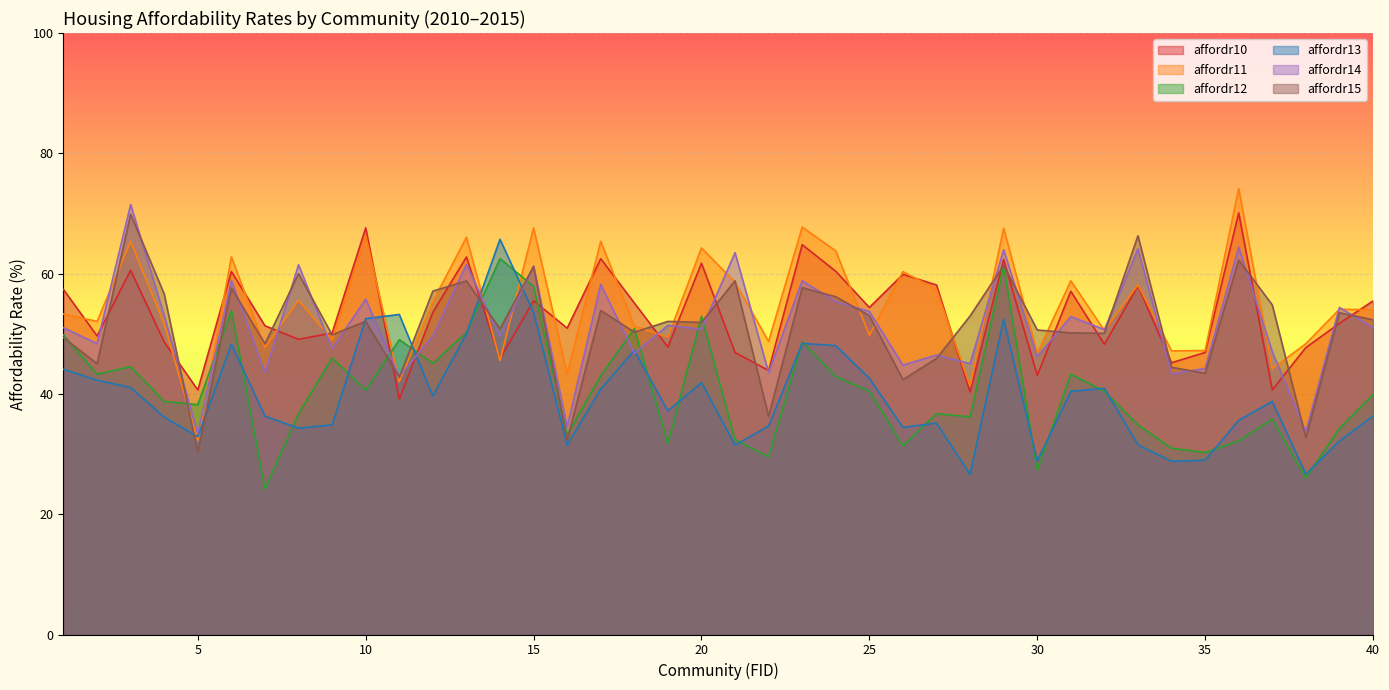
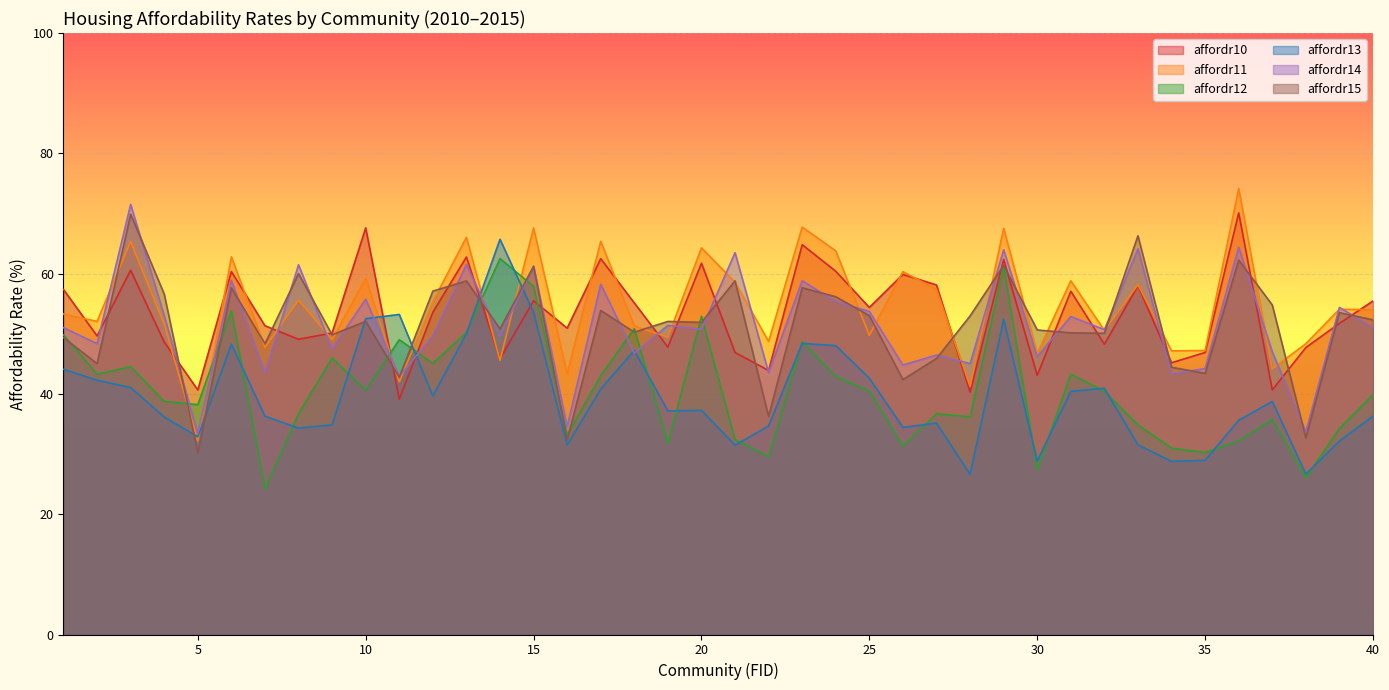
  {
    "affordr10": {
      "5": 41,
      "10": 68,
      "15": 55,
      "20": 62,
      "25": 54,
      "30": 43,
      "40": 55
    },
    "affordr11": {
      "5": 32,
-     "10": 66,
+     "10": 59,
      "15": 68,
      "20": 64,
      "25": 50,
      "30": 47,
      "40": 54
    },
    "affordr12": {
      "5": 38,
      "10": 41,
      "15": 58,
      "20": 53,
      "25": 40,
      "30": 27,
      "35": 30,
      "40": 40
    },
    "affordr13": {
      "5": 33,
      "10": 53,
      "15": 54,
-     "20": 42,
+     "20": 37,
      "25": 43,
      "30": 29,
      "35": 29,
      "40": 36
    },
    "affordr14": {
      "5": 33,
      "10": 56,
      "20": 51,
      "25": 54,
      "30": 46,
      "35": 44,
      "40": 51
    },
    "affordr15": {
      "5": 30,
      "10": 52,
      "20": 52,
      "25": 53,
      "30": 51,
      "35": 43,
      "40": 52
    }
  }
